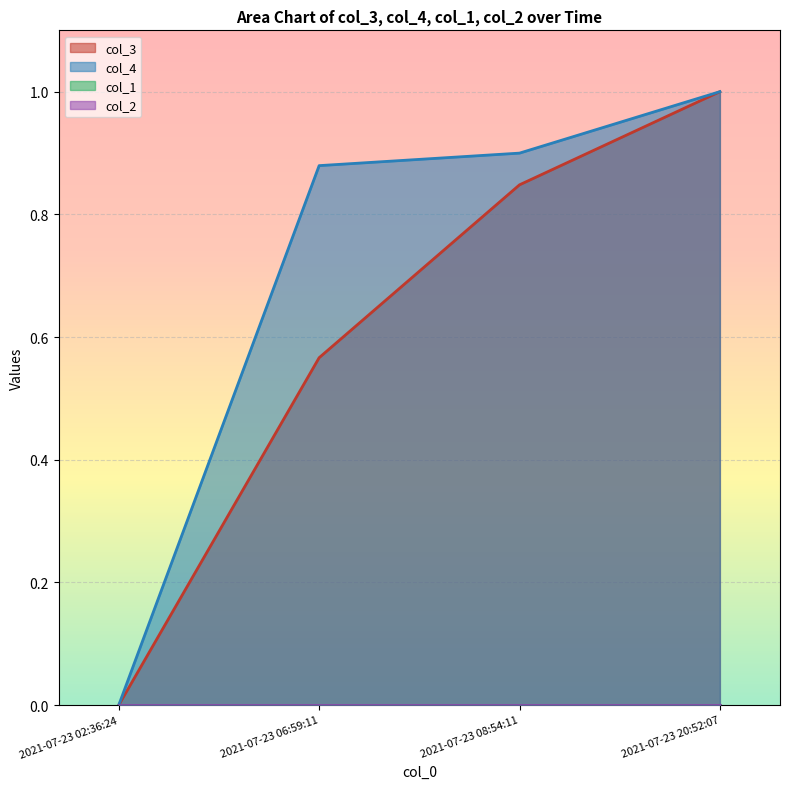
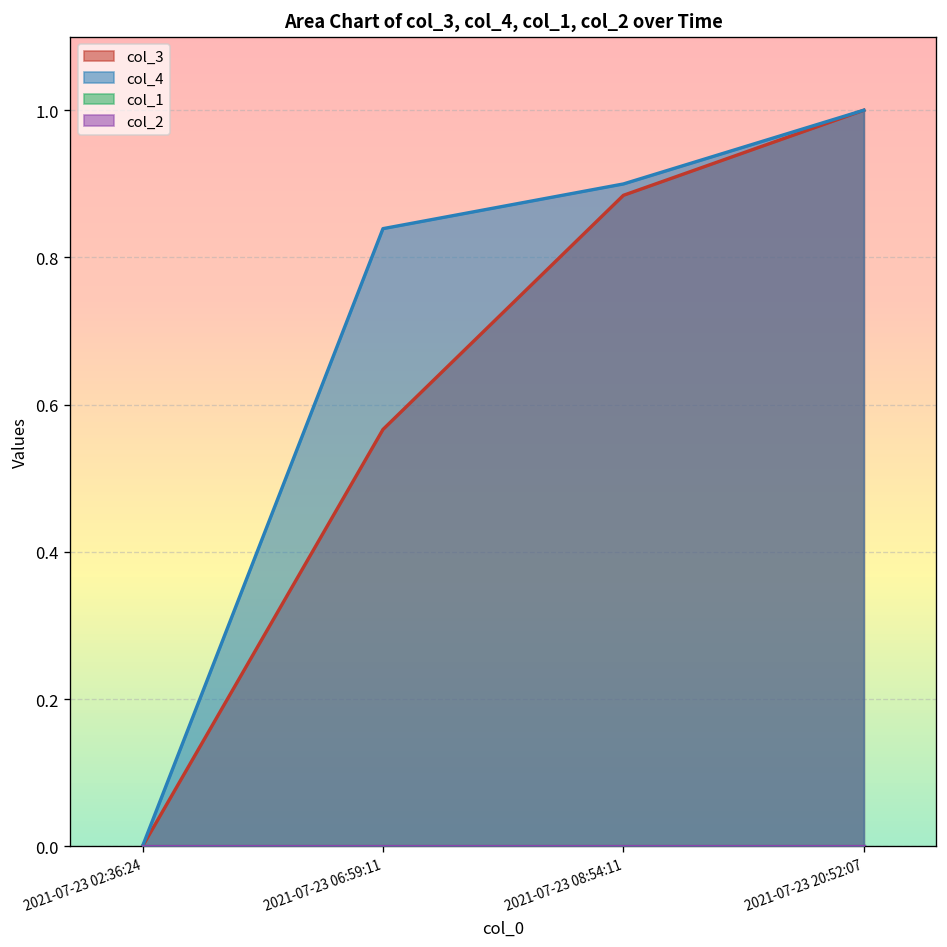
  {
    "col_3": {
      "2021-07-23 06:59:11": 0.57,
-     "2021-07-23 08:54:11": 0.85
+     "2021-07-23 08:54:11": 0.88
    },
    "col_4": {
-     "2021-07-23 06:59:11": 0.88,
+     "2021-07-23 06:59:11": 0.84,
      "2021-07-23 08:54:11": 0.90
    },
    "col_2": {
      "2021-07-23 06:59:11": 0.00,
      "2021-07-23 08:54:11": 0.00,
      "2021-07-23 20:52:07": 0.00
    }
  }
